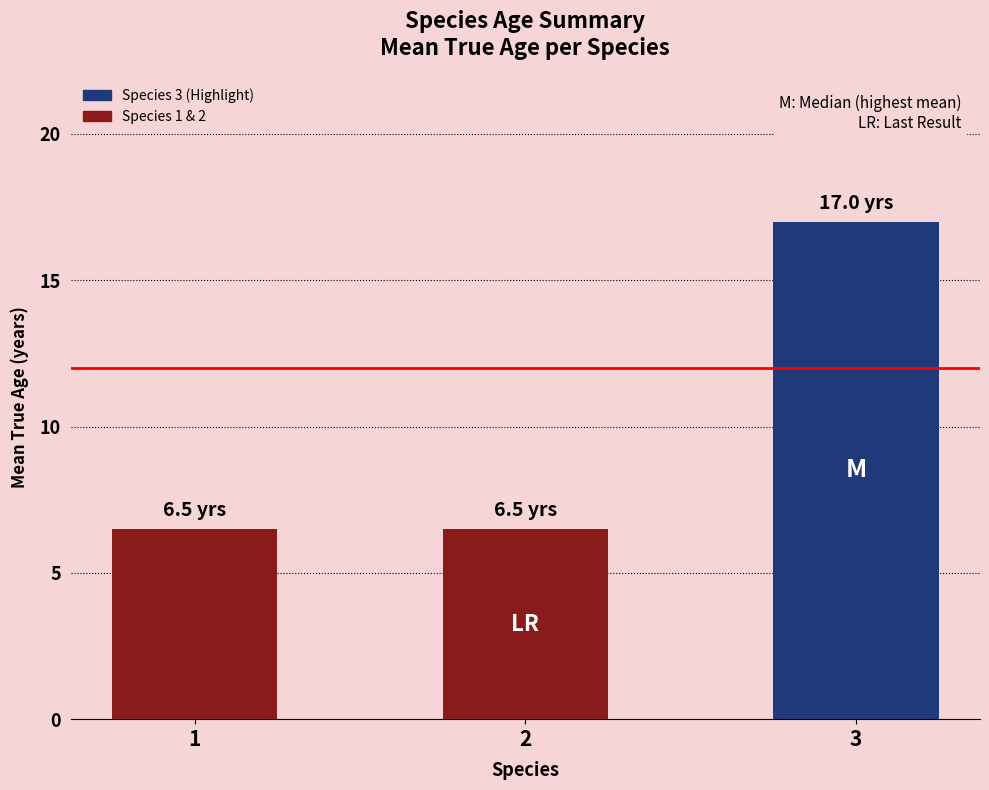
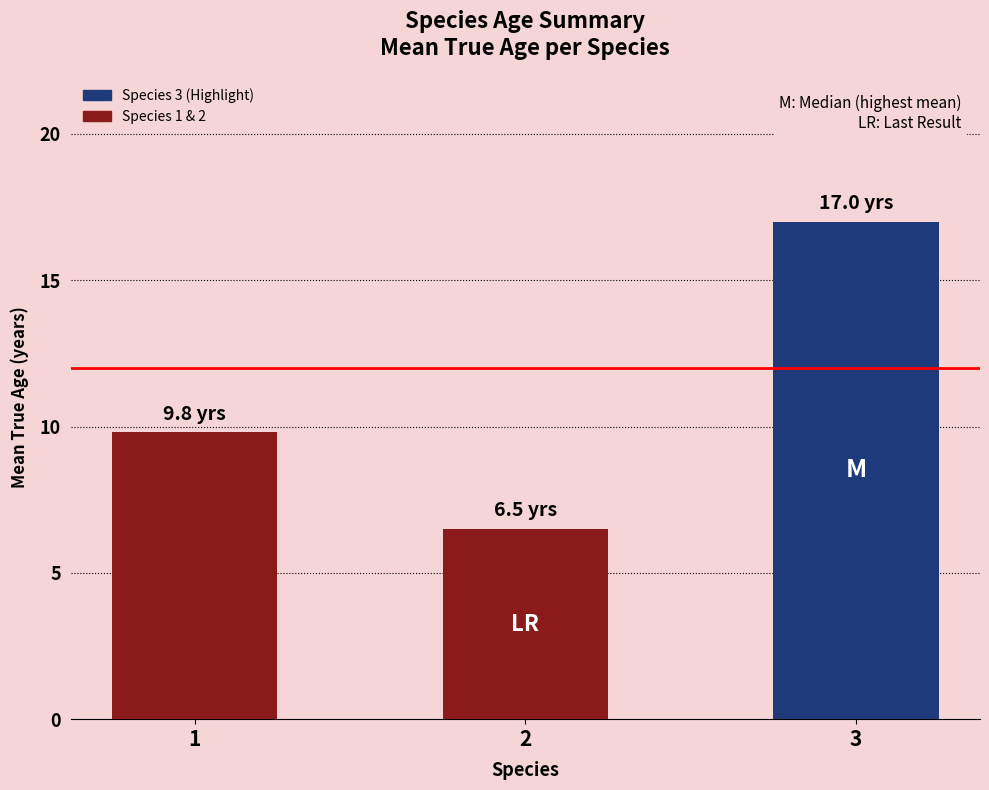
  {
-   "1": 6.5,
+   "1": 9.8,
    "2": 6.5,
    "3": 17.0
  }
